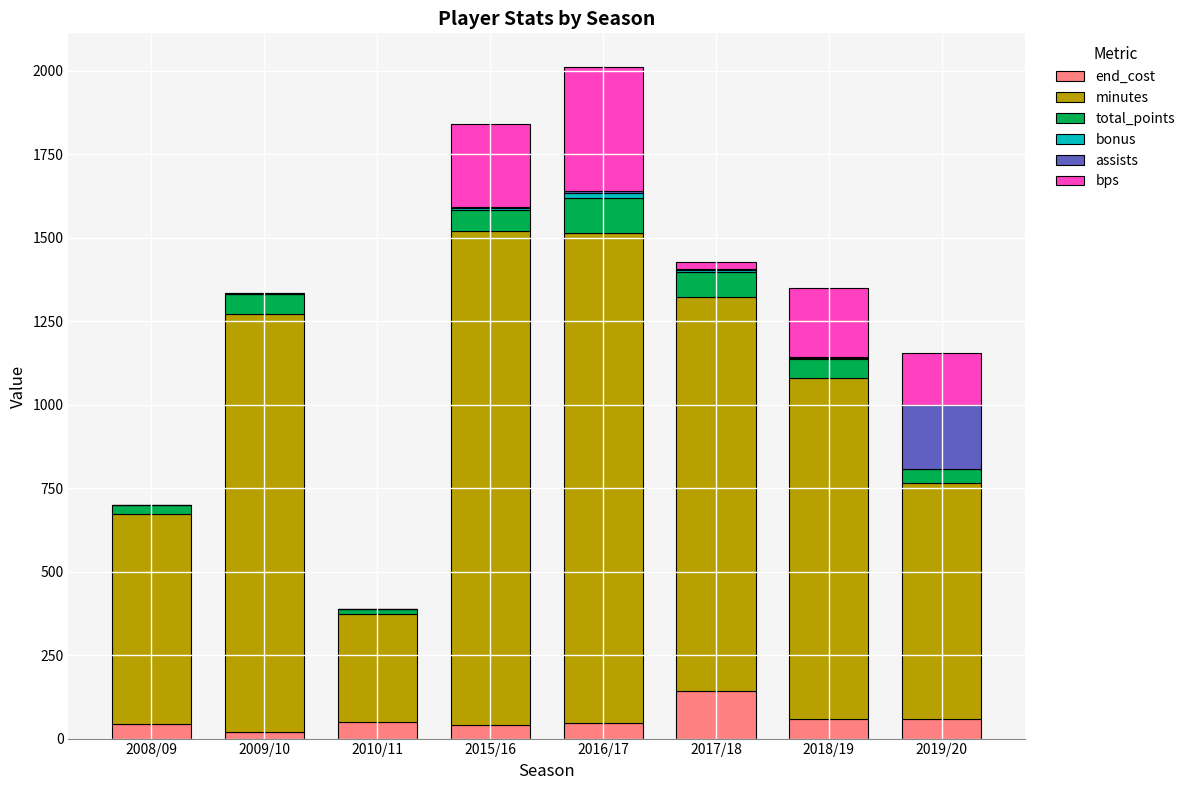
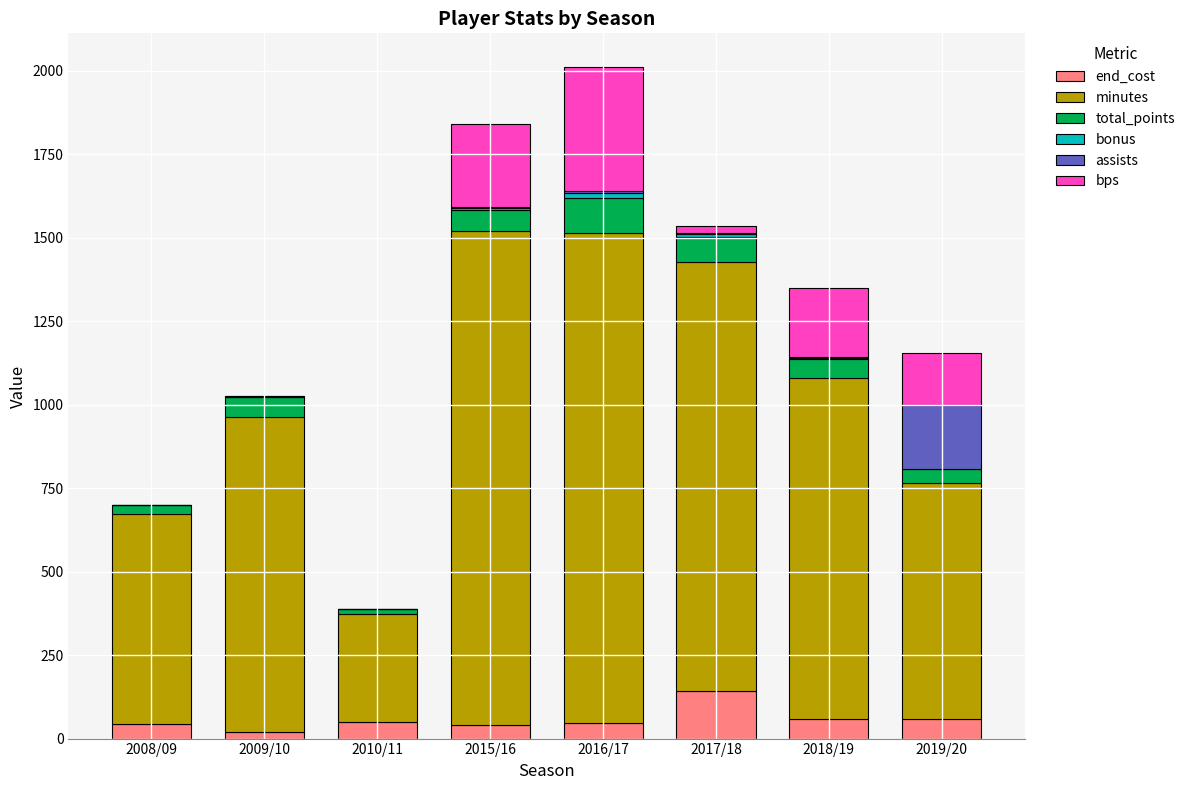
  {
    "end_cost": {
      "2008/09": 40,
      "2009/10": 20,
      "2010/11": 50,
      "2015/16": 40,
      "2016/17": 50,
      "2017/18": 140,
      "2018/19": 60,
      "2019/20": 60
    },
    "minutes": {
      "2008/09": 630,
-     "2009/10": 1250,
+     "2009/10": 940,
      "2010/11": 320,
      "2015/16": 1480,
      "2016/17": 1470,
-     "2017/18": 1180,
+     "2017/18": 1290,
      "2018/19": 1020,
      "2019/20": 710
    },
    "total_points": {
      "2008/09": 30,
      "2009/10": 60,
      "2010/11": 20,
      "2015/16": 70,
      "2016/17": 110,
      "2017/18": 80,
      "2018/19": 60,
      "2019/20": 40
    },
    "bonus": {
      "2010/11": 0,
      "2016/17": 10
    },
    "assists": {
      "2008/09": 0,
      "2010/11": 0,
      "2019/20": 190
    },
    "bps": {
      "2008/09": 0,
      "2009/10": 0,
      "2010/11": 0,
      "2015/16": 250,
      "2016/17": 370,
      "2017/18": 20,
      "2018/19": 210,
      "2019/20": 160
    }
  }
